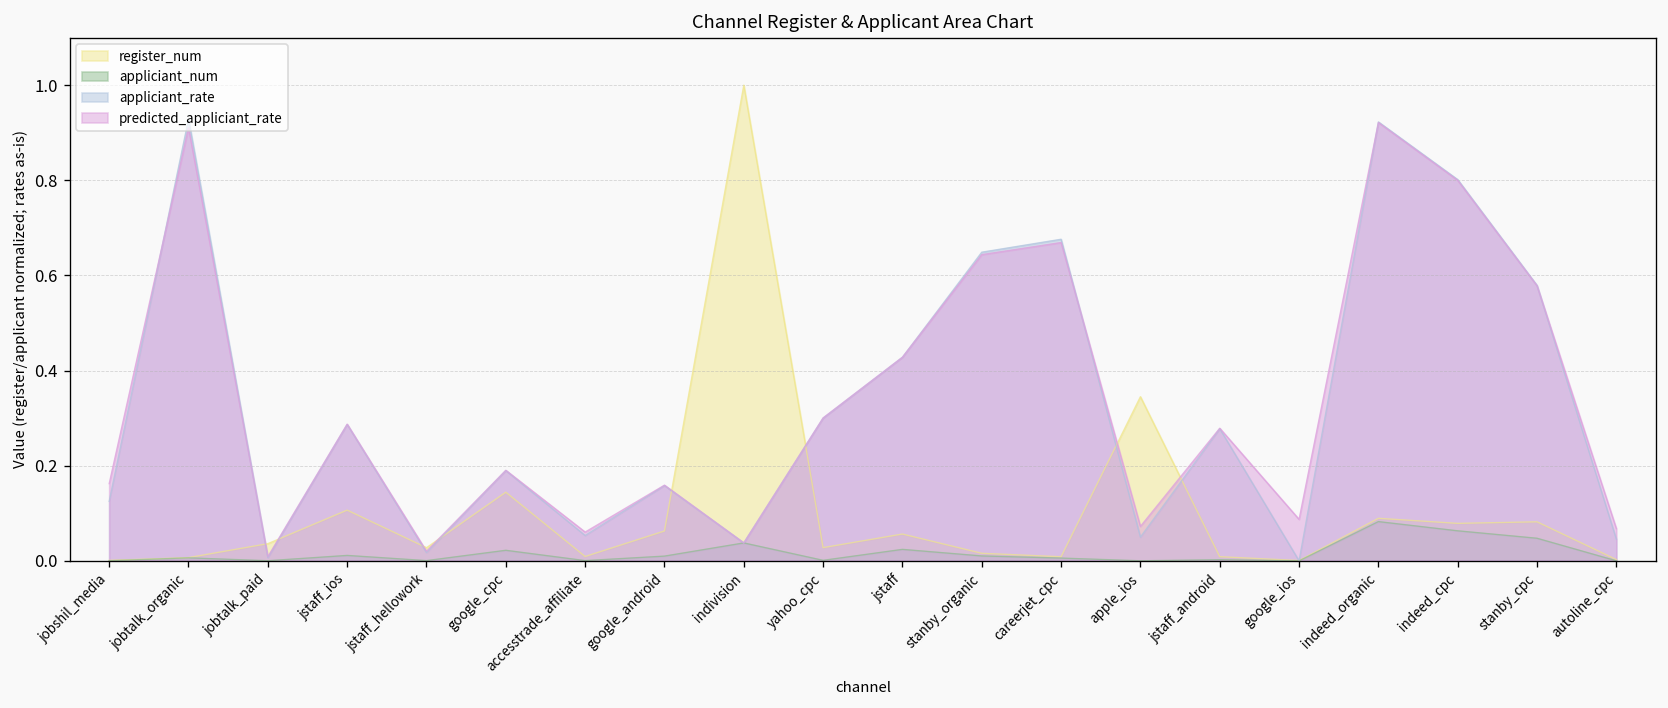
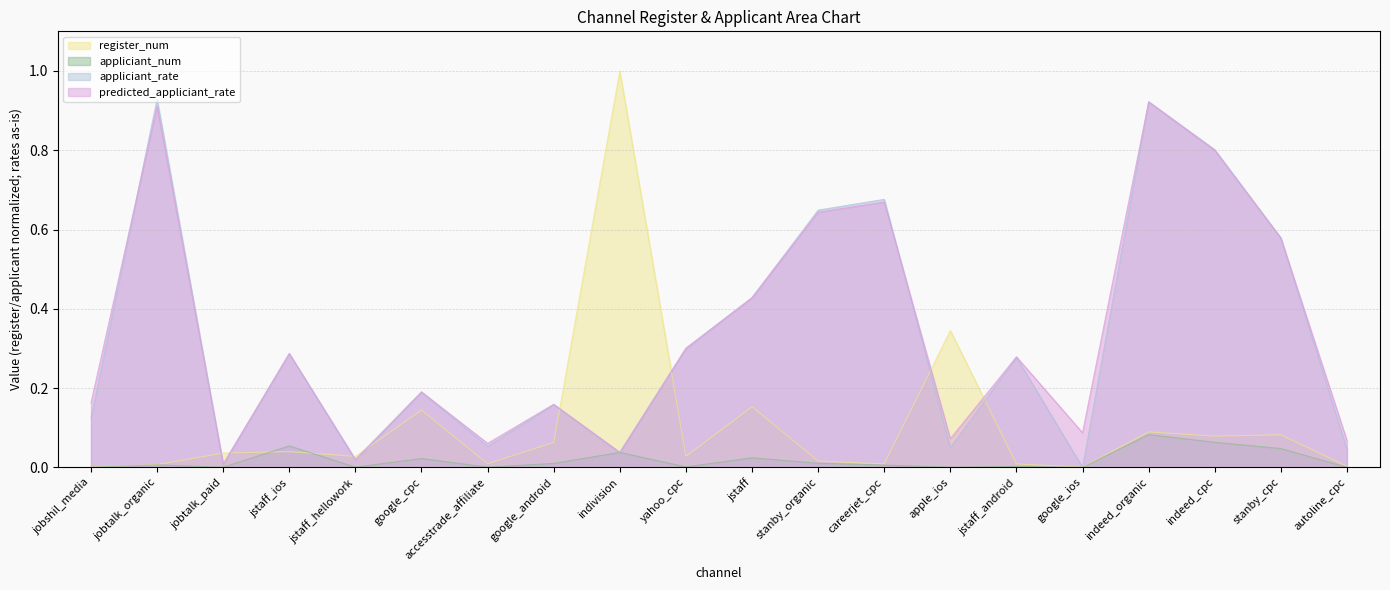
  {
    "register_num": {
      "jobtalk_paid": 0.04,
-     "jstaff_ios": 0.11,
+     "jstaff_ios": 0.04,
      "jstaff_hellowork": 0.03,
      "google_cpc": 0.14,
      "accesstrade_affiliate": 0.01,
      "google_android": 0.06,
      "indivision": 1.00,
      "yahoo_cpc": 0.03,
-     "jstaff": 0.06,
+     "jstaff": 0.15,
      "apple_ios": 0.35,
      "indeed_organic": 0.09,
      "indeed_cpc": 0.08,
      "stanby_cpc": 0.08
    },
    "appliciant_num": {
      "jobtalk_paid": 0.00,
-     "jstaff_ios": 0.01,
+     "jstaff_ios": 0.05,
      "jstaff_hellowork": 0.00,
      "google_cpc": 0.02,
      "accesstrade_affiliate": 0.00,
      "google_android": 0.01,
      "yahoo_cpc": 0.00,
      "jstaff": 0.02,
      "apple_ios": 0.00,
      "indeed_organic": 0.08,
      "indeed_cpc": 0.06,
      "stanby_cpc": 0.05
    }
  }
